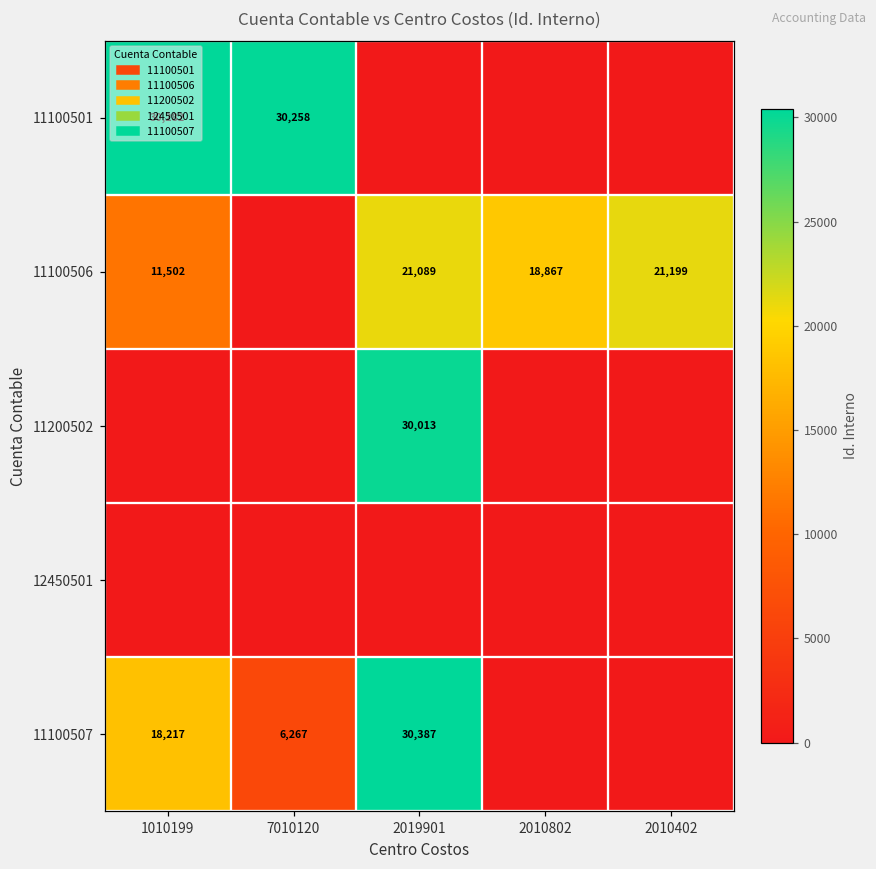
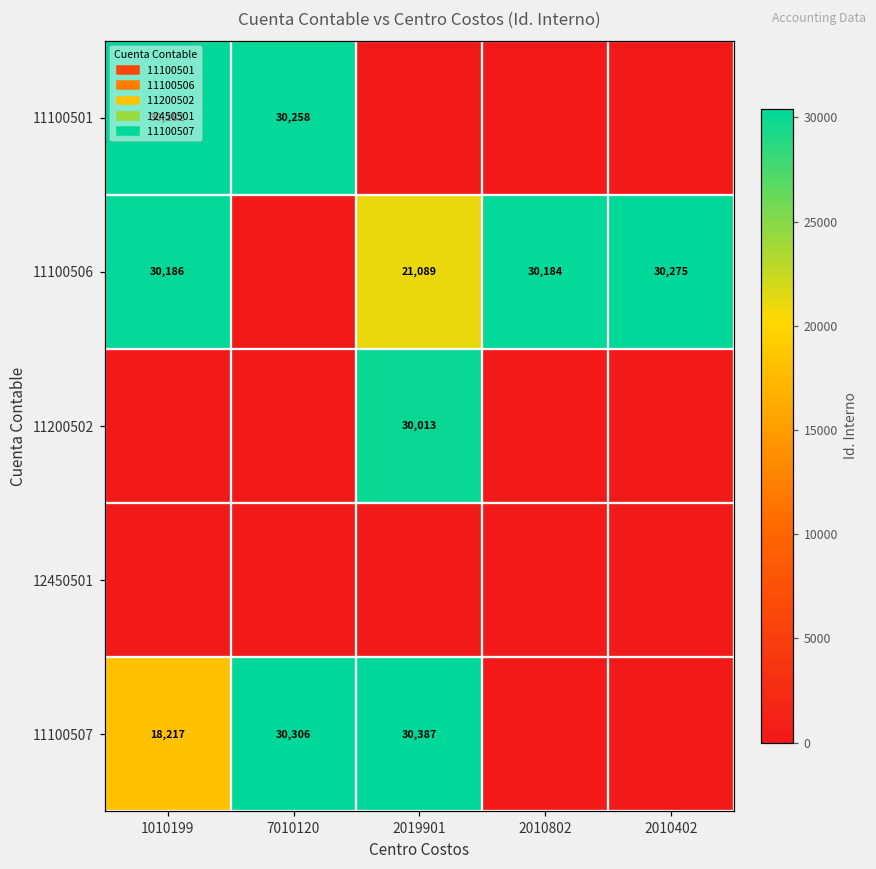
  {
    "11100501": {
      "7010120": "30,258"
    },
    "11100506": {
-     "1010199": "11,502",
+     "1010199": "30,186",
      "2019901": "21,089",
-     "2010802": "18,867",
-     "2010402": "21,199"
+     "2010802": "30,184",
+     "2010402": "30,275"
    },
    "11200502": {
      "2019901": "30,013"
    },
    "11100507": {
      "1010199": "18,217",
-     "7010120": "6,267",
+     "7010120": "30,306",
      "2019901": "30,387"
    }
  }
